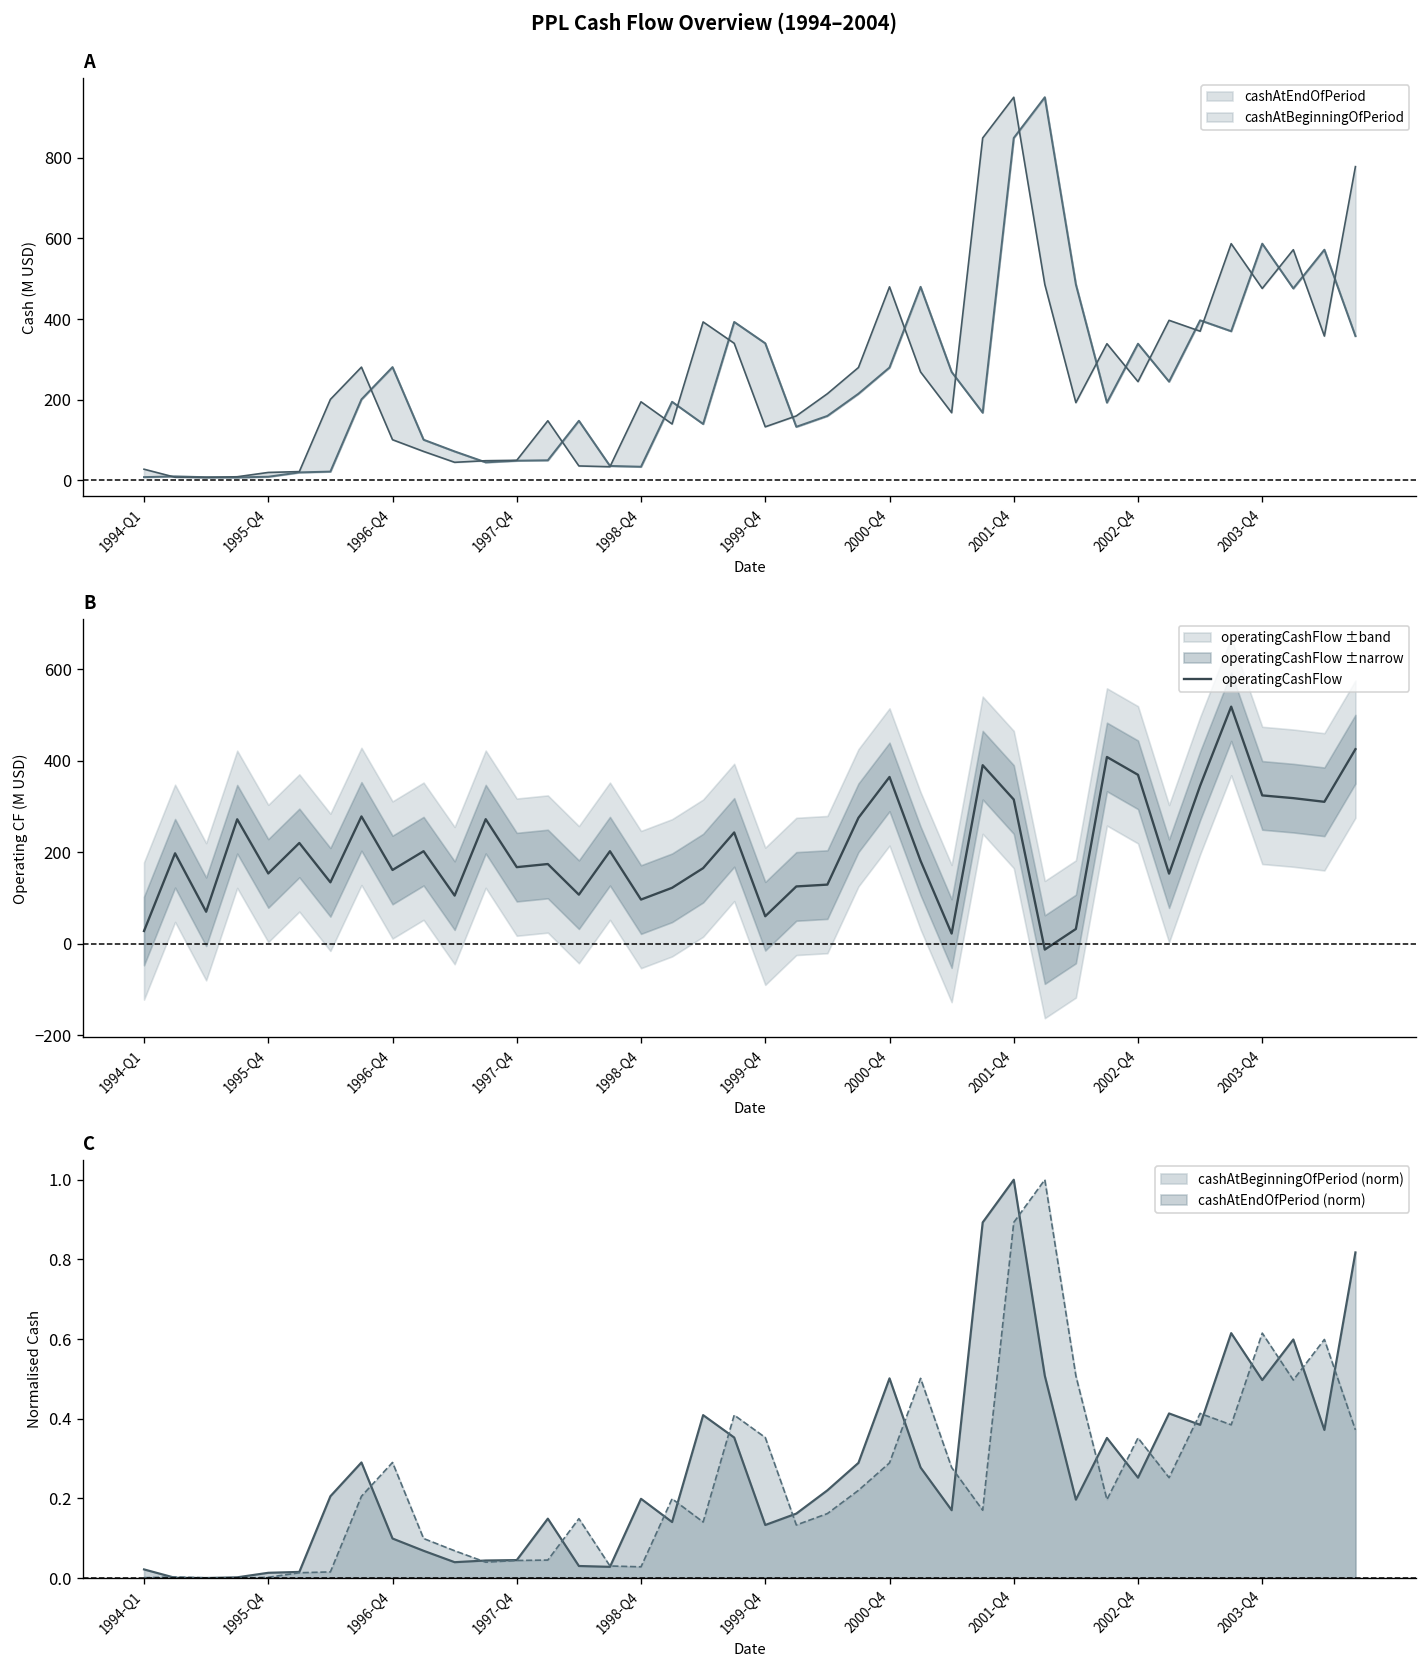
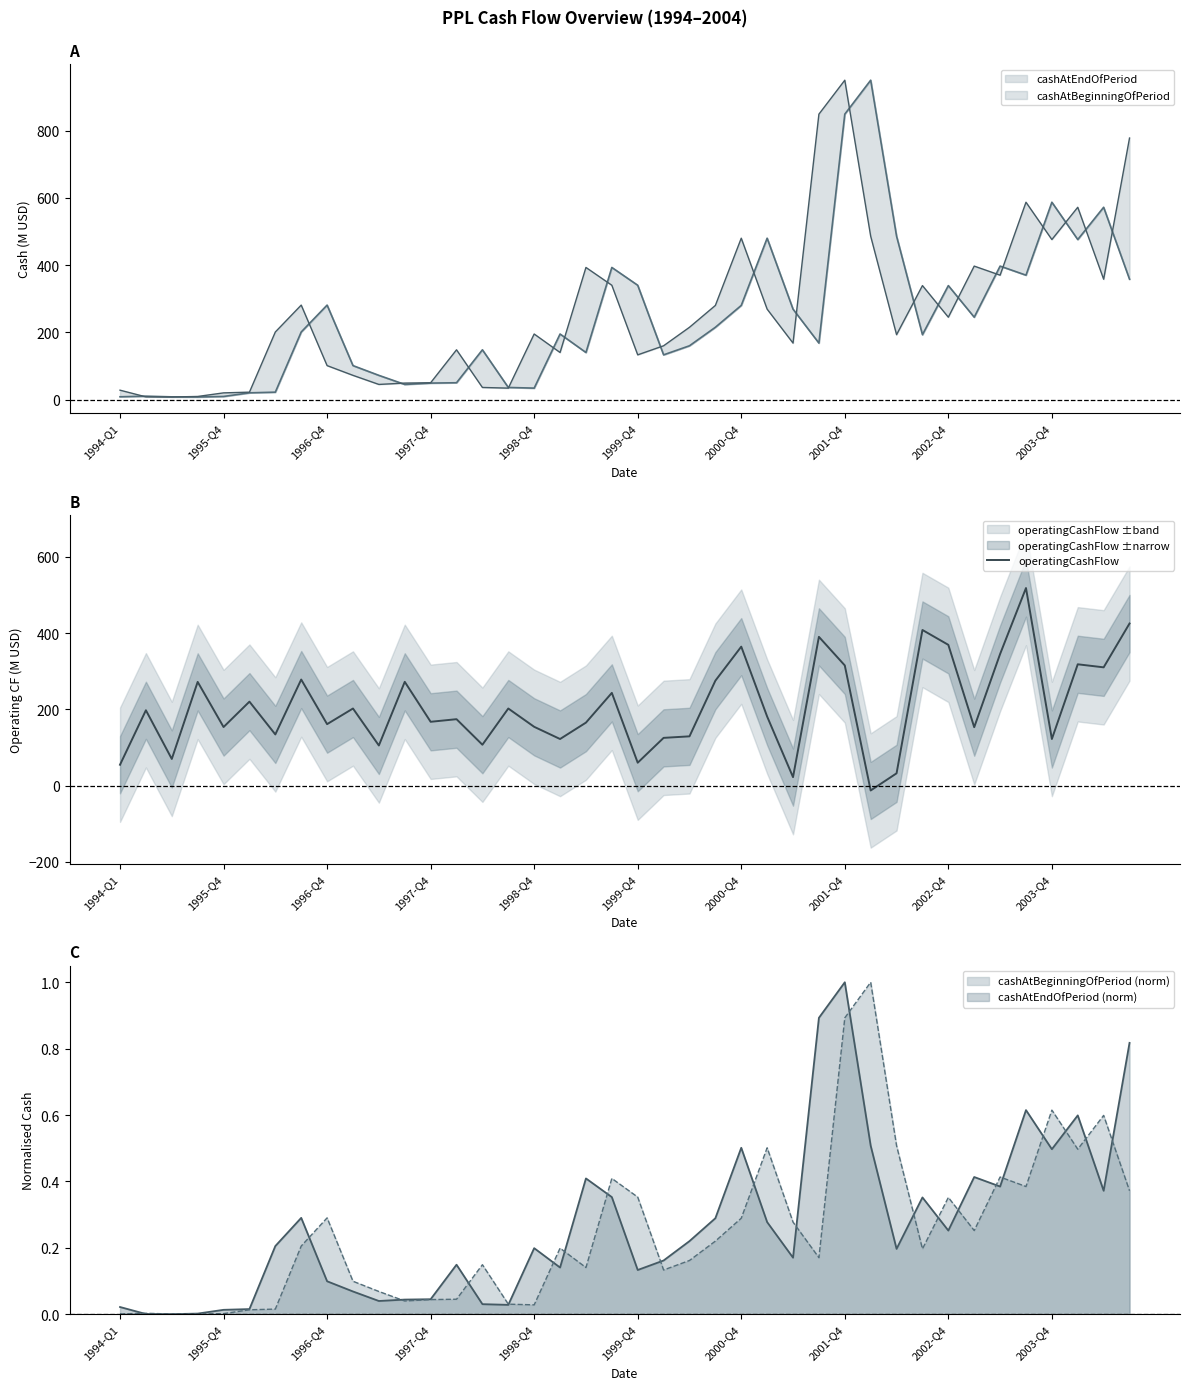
  {
    "B": {
      "operatingCashFlow": {
-       "1994-Q1": 30,
+       "1994-Q1": 50,
        "1995-Q4": 150,
        "1996-Q4": 160,
        "1997-Q4": 170,
-       "1998-Q4": 100,
+       "1998-Q4": 150,
        "1999-Q4": 60,
        "2000-Q4": 360,
        "2001-Q4": 320,
        "2002-Q4": 370,
-       "2003-Q4": 320
+       "2003-Q4": 120
      }
    }
  }
